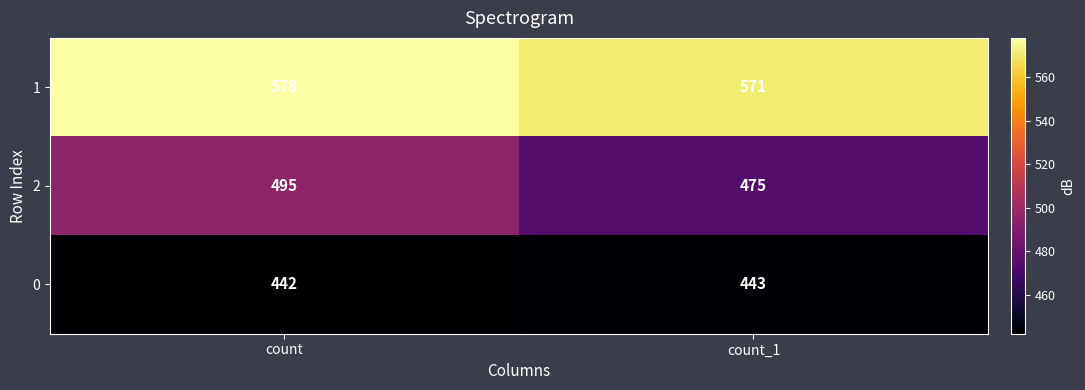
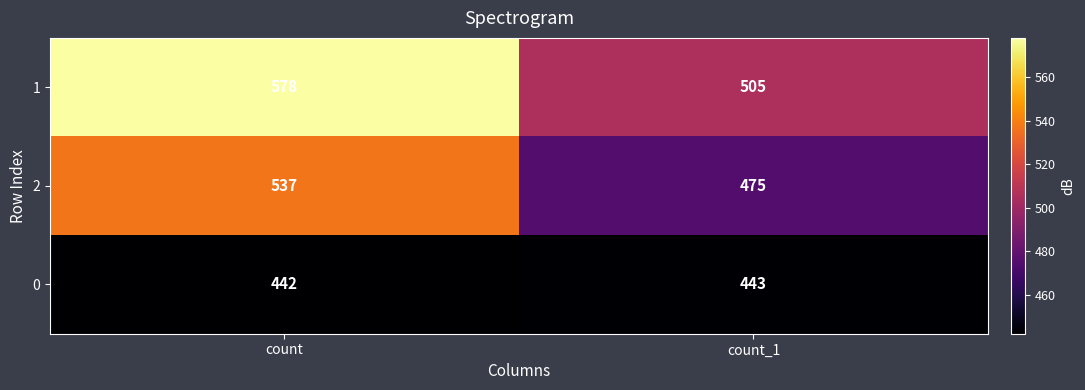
  {
    "1": {
      "count": 578,
-     "count_1": 571
+     "count_1": 505
    },
    "2": {
-     "count": 495,
+     "count": 537,
      "count_1": 475
    },
    "0": {
      "count": 442,
      "count_1": 443
    }
  }
